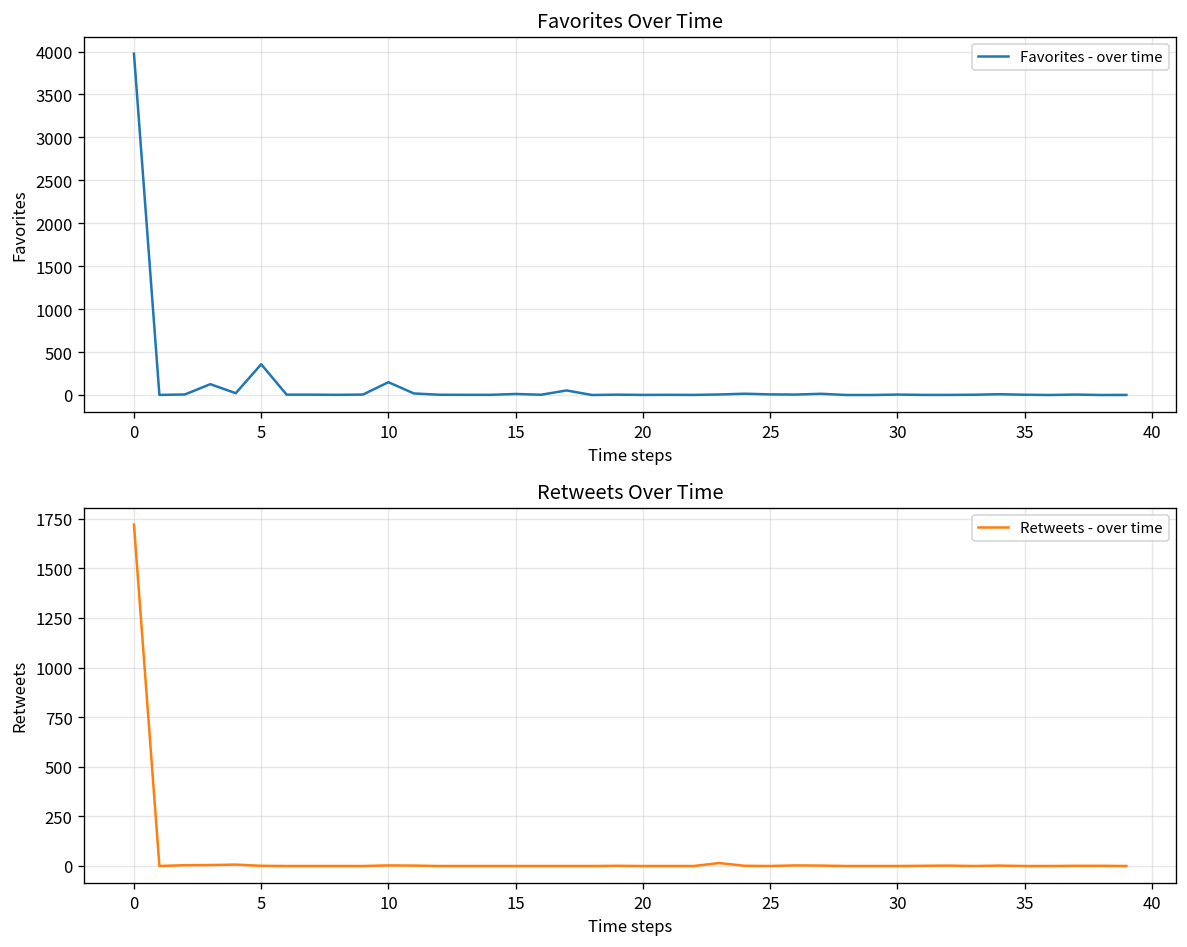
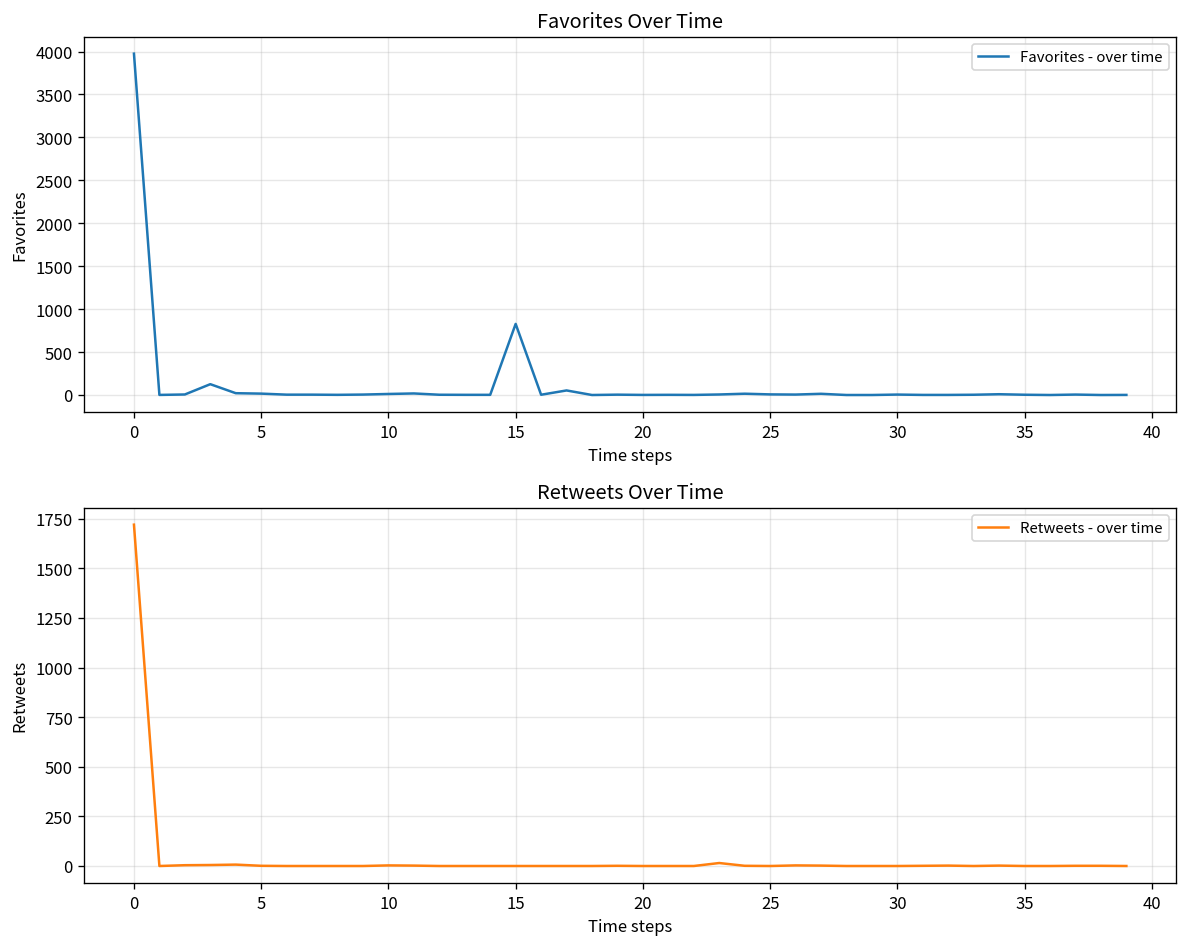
  {
    "Favorites Over Time": {
      "0": 4000,
-     "5": 400,
-     "10": 100,
-     "15": 0,
+     "5": 0,
+     "10": 0,
+     "15": 800,
      "20": 0,
      "25": 0,
      "30": 0,
      "35": 0
    },
    "Retweets Over Time": {
      "0": 1720,
      "5": 0,
      "10": 0,
      "15": 0,
      "20": 0,
      "25": 0,
      "30": 0,
      "35": 0
    }
  }
